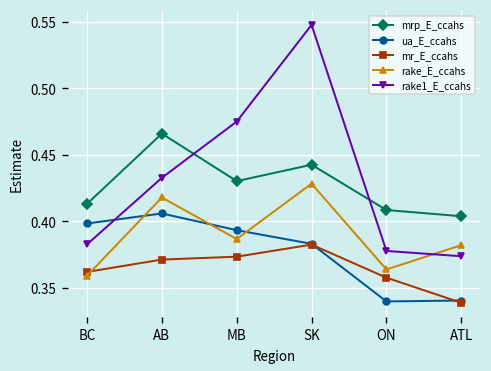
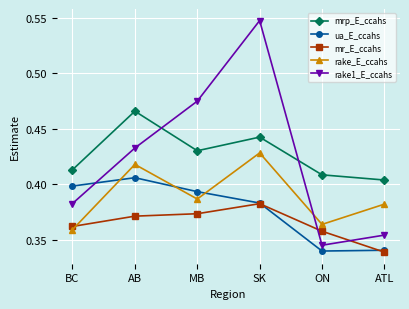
  {
    "mrp_E_ccahs": {
      "BC": 0.413,
      "AB": 0.466,
      "MB": 0.430,
      "SK": 0.443,
      "ON": 0.409,
      "ATL": 0.404
    },
    "ua_E_ccahs": {
      "BC": 0.398,
      "AB": 0.406,
      "MB": 0.393,
      "ON": 0.340
    },
    "mr_E_ccahs": {
      "BC": 0.362,
      "AB": 0.371,
      "MB": 0.373,
      "ON": 0.358
    },
    "rake_E_ccahs": {
      "BC": 0.359,
      "AB": 0.418,
      "MB": 0.387,
      "SK": 0.428,
      "ON": 0.364,
      "ATL": 0.382
    },
    "rake1_E_ccahs": {
      "BC": 0.383,
      "AB": 0.433,
      "MB": 0.475,
      "SK": 0.548,
-     "ON": 0.378,
-     "ATL": 0.374
+     "ON": 0.345,
+     "ATL": 0.354
    }
  }
